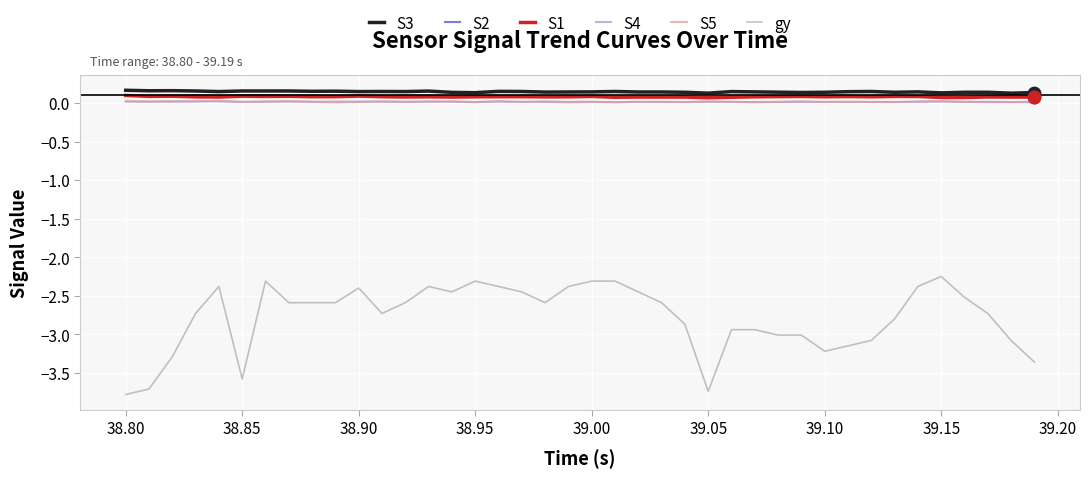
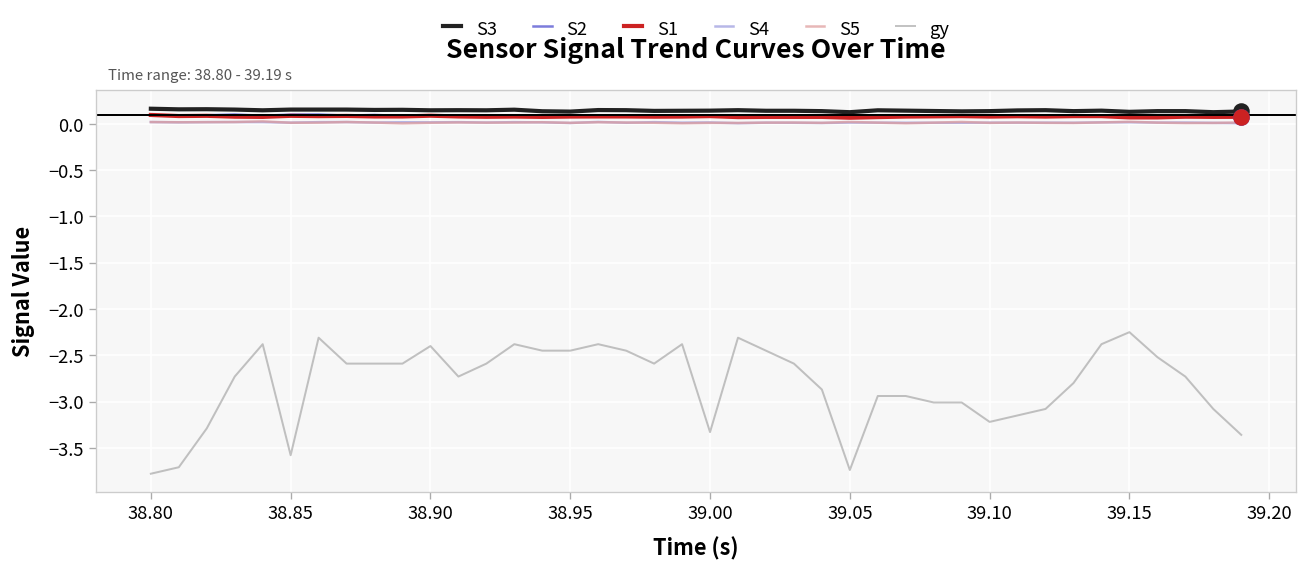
  {
    "gy": {
      "38.80": -3.8,
      "38.85": -3.6,
      "38.90": -2.4,
-     "38.95": -2.3,
-     "39.00": -2.3,
+     "38.95": -2.5,
+     "39.00": -3.3,
      "39.05": -3.7,
      "39.10": -3.2,
      "39.15": -2.3
    }
  }
